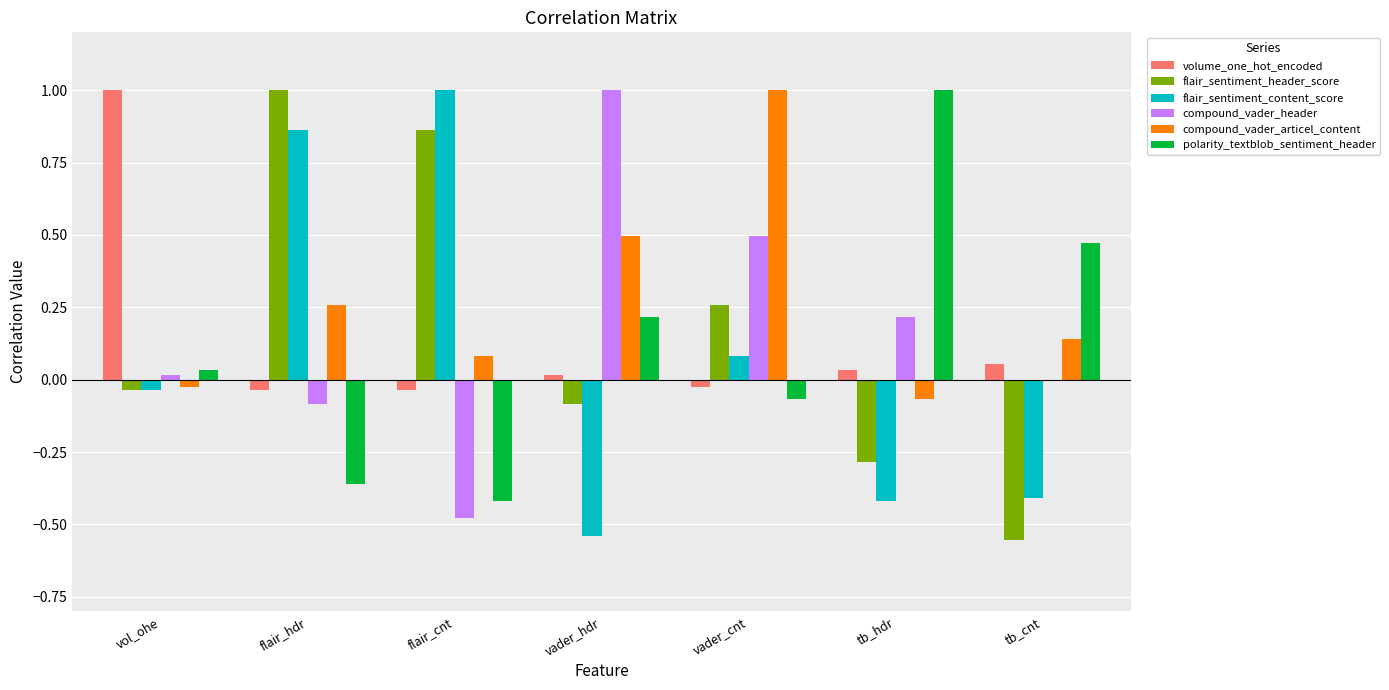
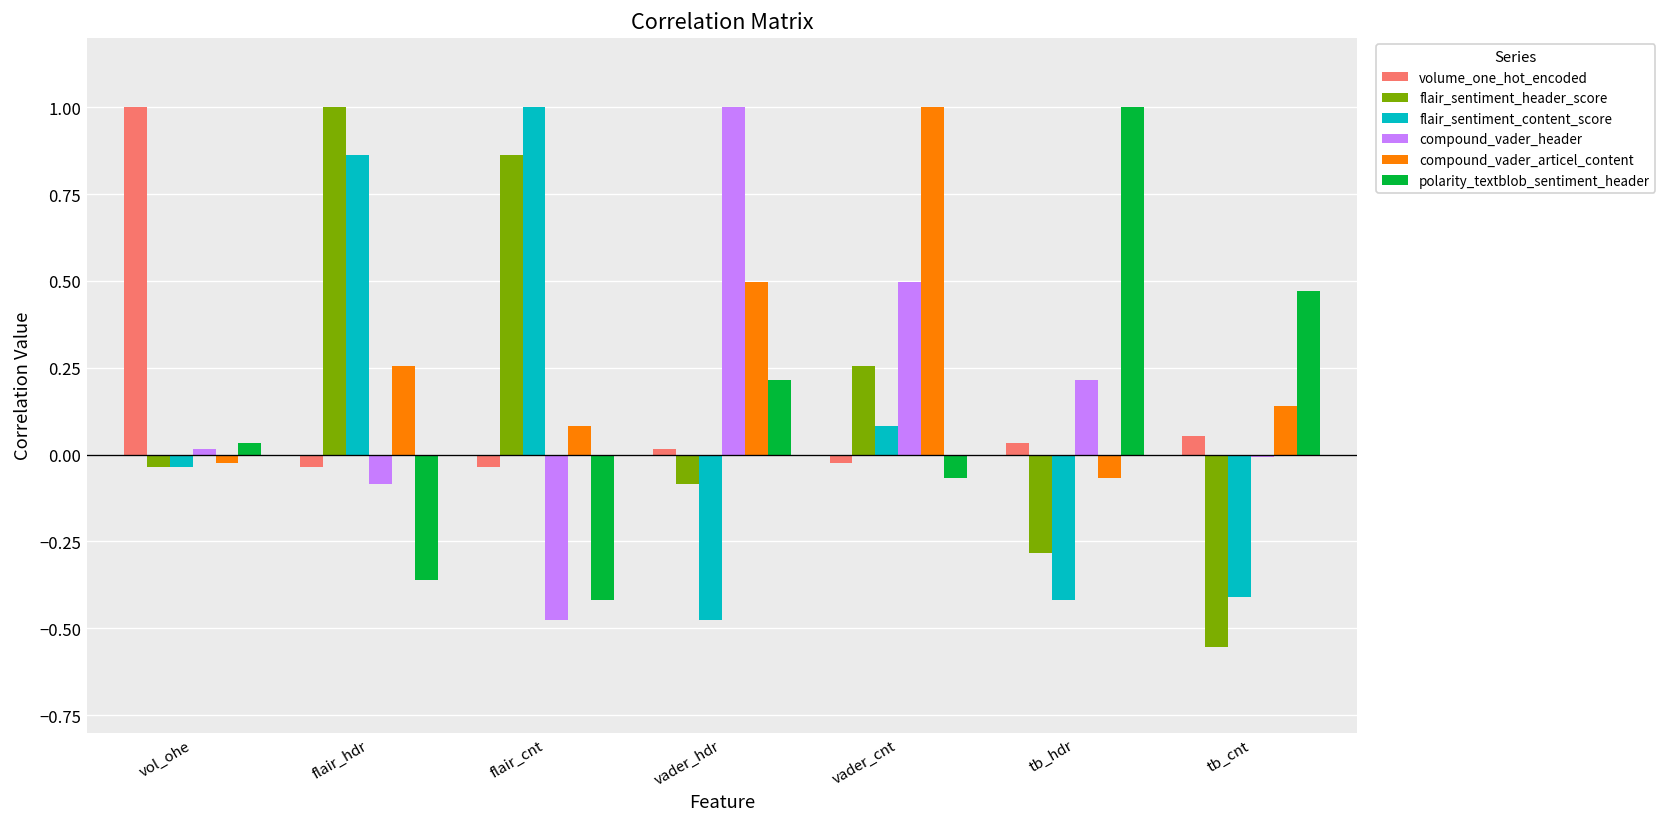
  {
    "volume_one_hot_encoded": {
      "vol_ohe": 1.00,
      "flair_hdr": -0.04,
      "flair_cnt": -0.04,
      "vader_hdr": 0.02,
      "vader_cnt": -0.03,
      "tb_hdr": 0.03,
      "tb_cnt": 0.05
    },
    "flair_sentiment_header_score": {
      "vol_ohe": -0.04,
      "flair_hdr": 1.00,
      "flair_cnt": 0.86,
      "vader_hdr": -0.08,
      "vader_cnt": 0.26,
      "tb_hdr": -0.28,
      "tb_cnt": -0.56
    },
    "flair_sentiment_content_score": {
      "vol_ohe": -0.04,
      "flair_hdr": 0.86,
      "flair_cnt": 1.00,
-     "vader_hdr": -0.54,
+     "vader_hdr": -0.48,
      "vader_cnt": 0.08,
      "tb_hdr": -0.42,
      "tb_cnt": -0.41
    },
    "compound_vader_header": {
      "vol_ohe": 0.02,
      "flair_hdr": -0.08,
      "flair_cnt": -0.48,
      "vader_hdr": 1.00,
      "vader_cnt": 0.50,
      "tb_hdr": 0.22
    },
    "compound_vader_articel_content": {
      "vol_ohe": -0.03,
      "flair_hdr": 0.26,
      "flair_cnt": 0.08,
      "vader_hdr": 0.50,
      "vader_cnt": 1.00,
      "tb_hdr": -0.07,
      "tb_cnt": 0.14
    },
    "polarity_textblob_sentiment_header": {
      "vol_ohe": 0.03,
      "flair_hdr": -0.36,
      "flair_cnt": -0.42,
      "vader_hdr": 0.22,
      "vader_cnt": -0.07,
      "tb_hdr": 1.00,
      "tb_cnt": 0.47
    }
  }
